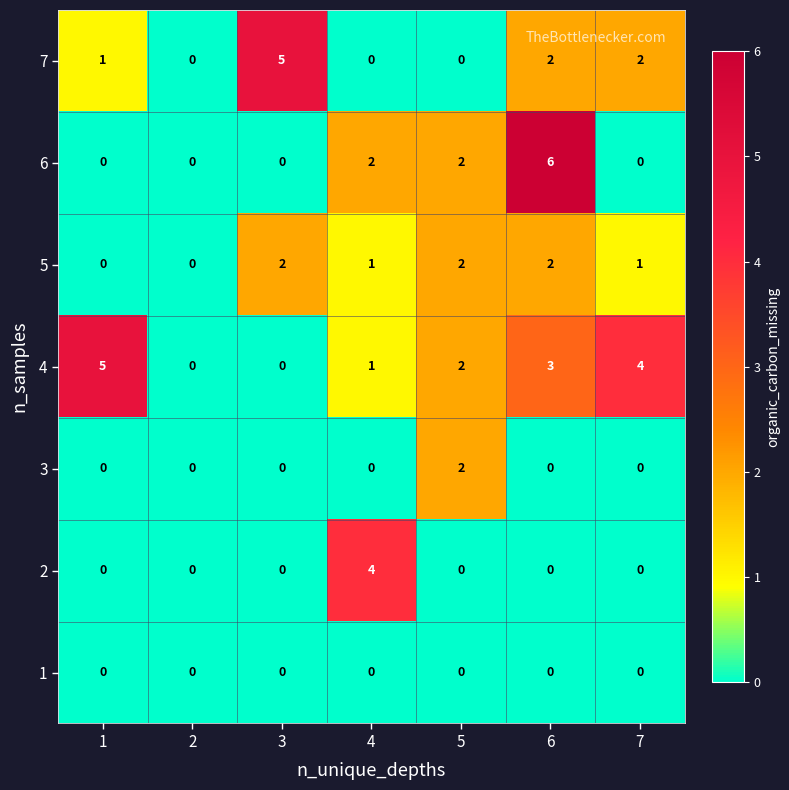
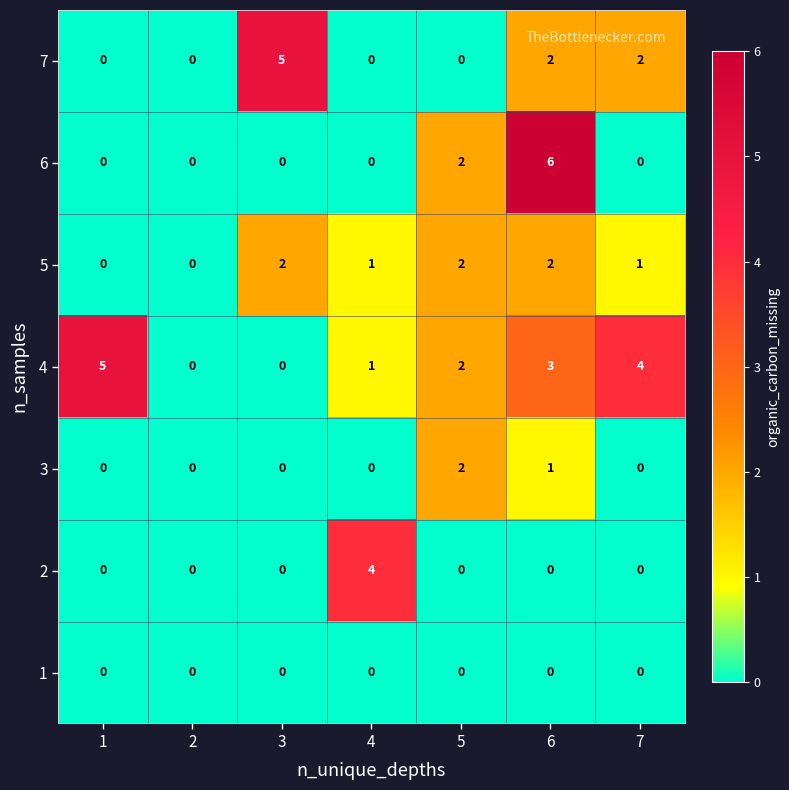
  {
    "7": {
-     "1": 1,
+     "1": 0,
      "2": 0,
      "3": 5,
      "4": 0,
      "5": 0,
      "6": 2
    },
    "6": {
      "1": 0,
      "2": 0,
      "3": 0,
-     "4": 2,
+     "4": 0,
      "5": 2,
      "6": 6,
      "7": 0
    },
    "5": {
      "1": 0,
      "2": 0,
      "3": 2,
      "4": 1,
      "5": 2,
      "6": 2,
      "7": 1
    },
    "4": {
      "1": 5,
      "2": 0,
      "3": 0,
      "4": 1,
      "5": 2,
      "6": 3,
      "7": 4
    },
    "3": {
      "1": 0,
      "2": 0,
      "3": 0,
      "4": 0,
      "5": 2,
-     "6": 0,
+     "6": 1,
      "7": 0
    },
    "2": {
      "1": 0,
      "2": 0,
      "3": 0,
      "4": 4,
      "5": 0,
      "6": 0,
      "7": 0
    },
    "1": {
      "1": 0,
      "2": 0,
      "3": 0,
      "4": 0,
      "5": 0,
      "6": 0,
      "7": 0
    }
  }
